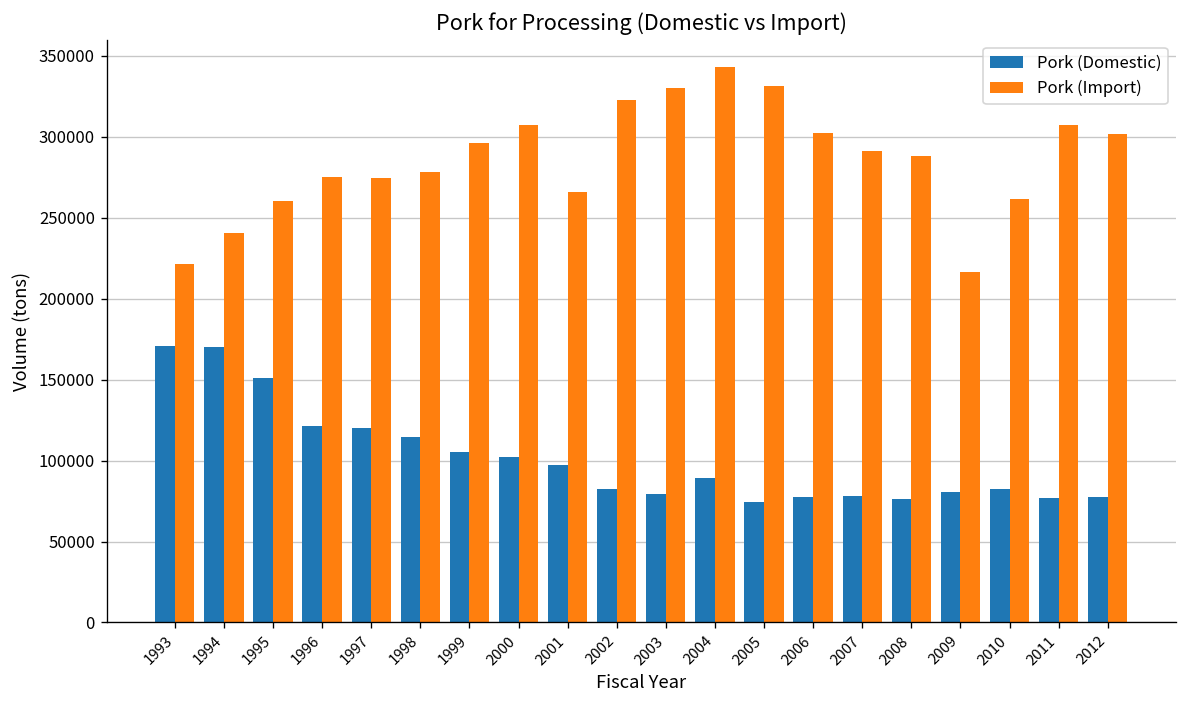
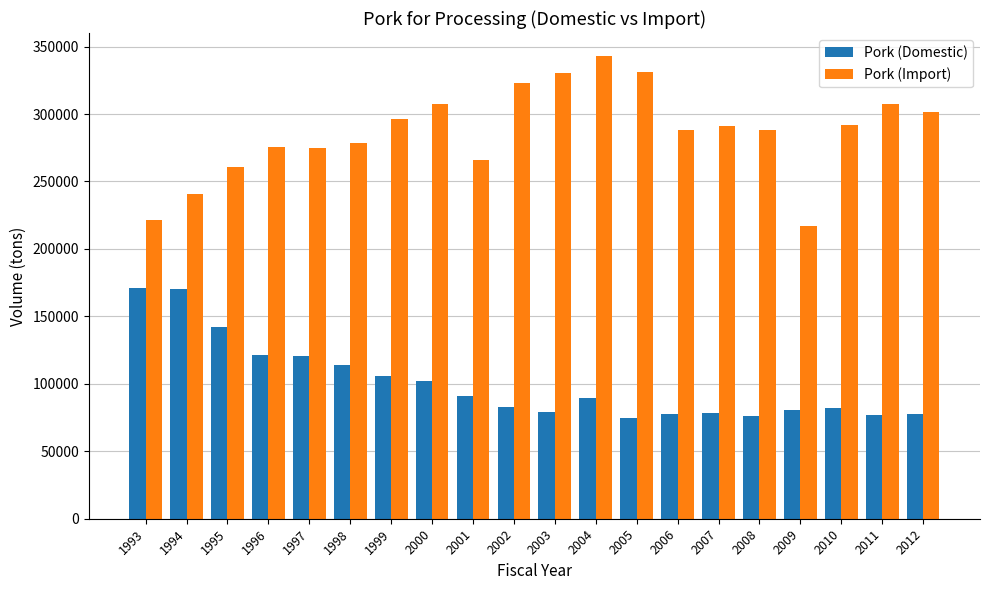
  {
    "Pork (Domestic)": {
      "1993": 171000,
      "1994": 170000,
-     "1995": 151000,
+     "1995": 142000,
      "1996": 121000,
      "1997": 120000,
      "1998": 114000,
      "1999": 106000,
      "2000": 102000,
-     "2001": 97000,
+     "2001": 91000,
      "2002": 83000,
      "2003": 79000,
      "2004": 89000,
      "2005": 75000,
      "2006": 78000,
      "2007": 78000,
      "2008": 76000,
      "2009": 80000,
      "2010": 82000,
      "2011": 77000,
      "2012": 78000
    },
    "Pork (Import)": {
      "1993": 222000,
      "1994": 241000,
      "1995": 261000,
      "1996": 275000,
      "1997": 275000,
      "1998": 278000,
      "1999": 296000,
      "2000": 307000,
      "2001": 266000,
      "2002": 323000,
      "2003": 330000,
      "2004": 343000,
      "2005": 331000,
-     "2006": 303000,
+     "2006": 288000,
      "2007": 291000,
      "2008": 288000,
      "2009": 217000,
-     "2010": 262000,
+     "2010": 292000,
      "2011": 307000,
      "2012": 302000
    }
  }
